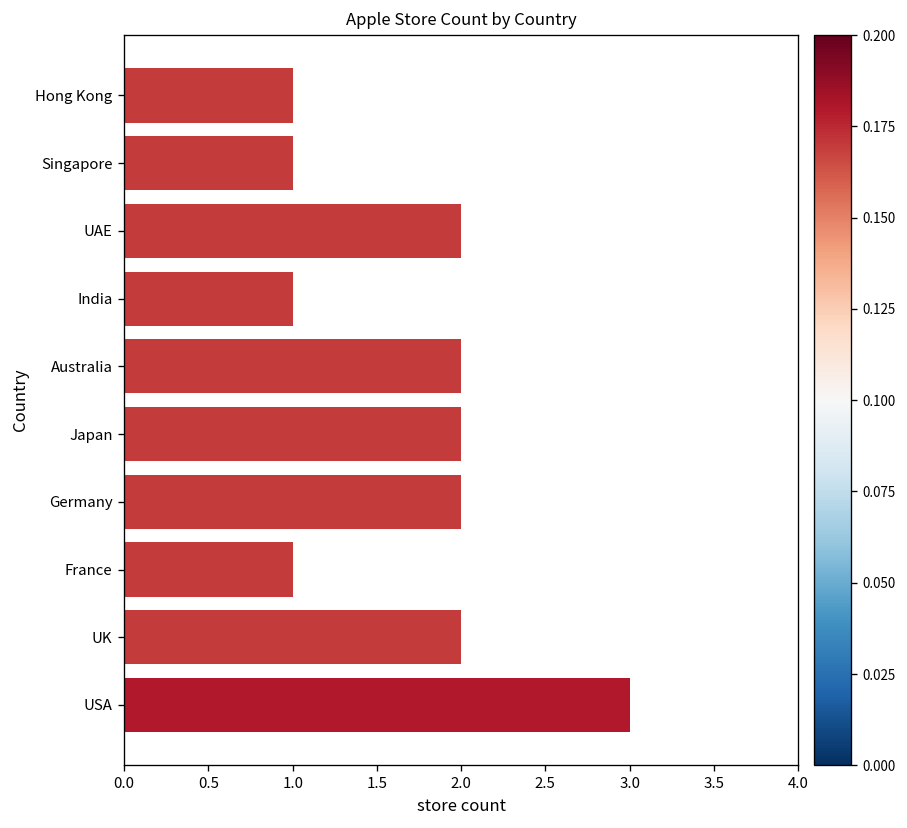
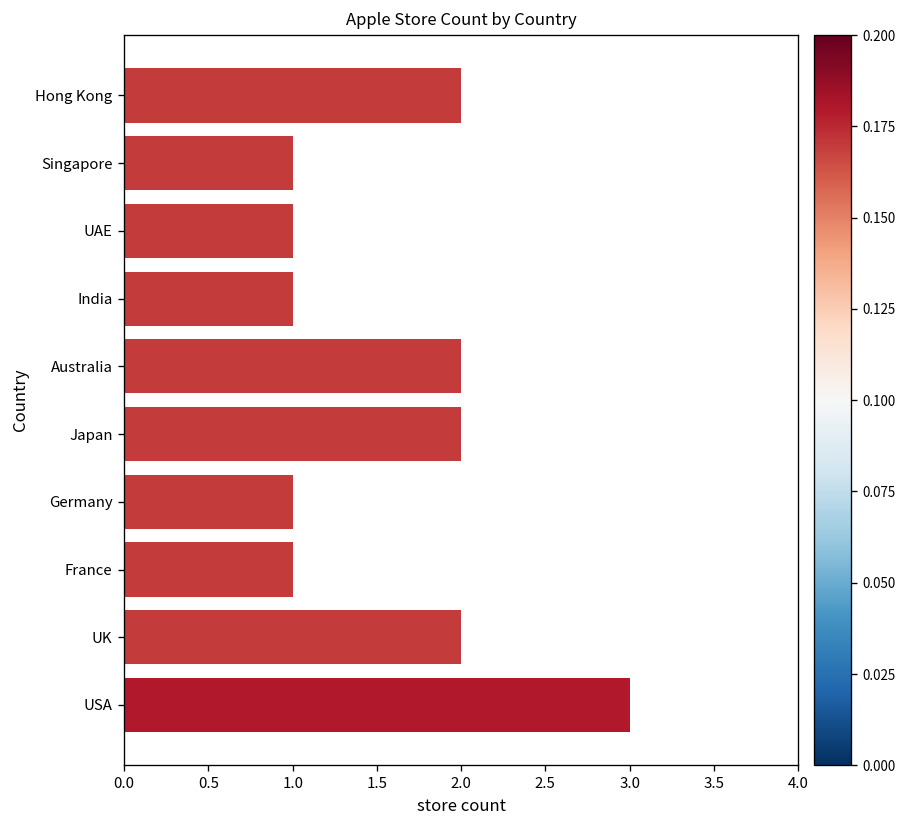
  {
-   "Hong Kong": 1,
+   "Hong Kong": 2,
    "Singapore": 1,
-   "UAE": 2,
+   "UAE": 1,
    "India": 1,
    "Australia": 2,
    "Japan": 2,
-   "Germany": 2,
+   "Germany": 1,
    "France": 1,
    "UK": 2,
    "USA": 3
  }
